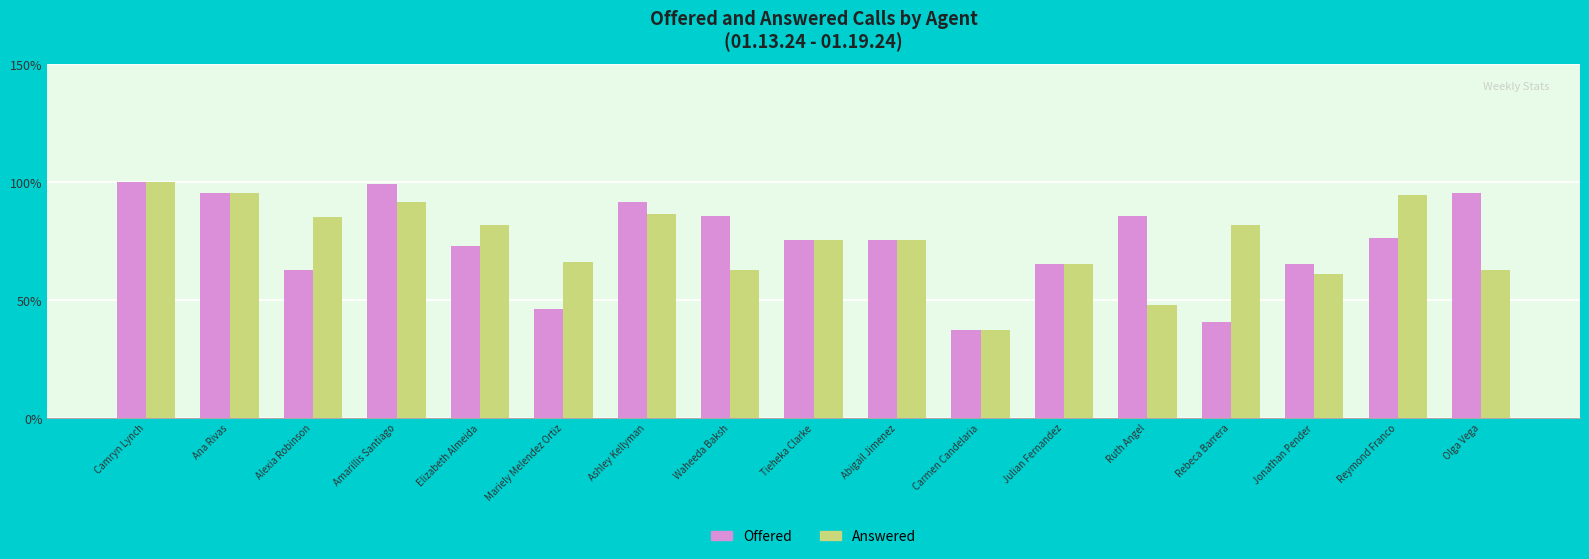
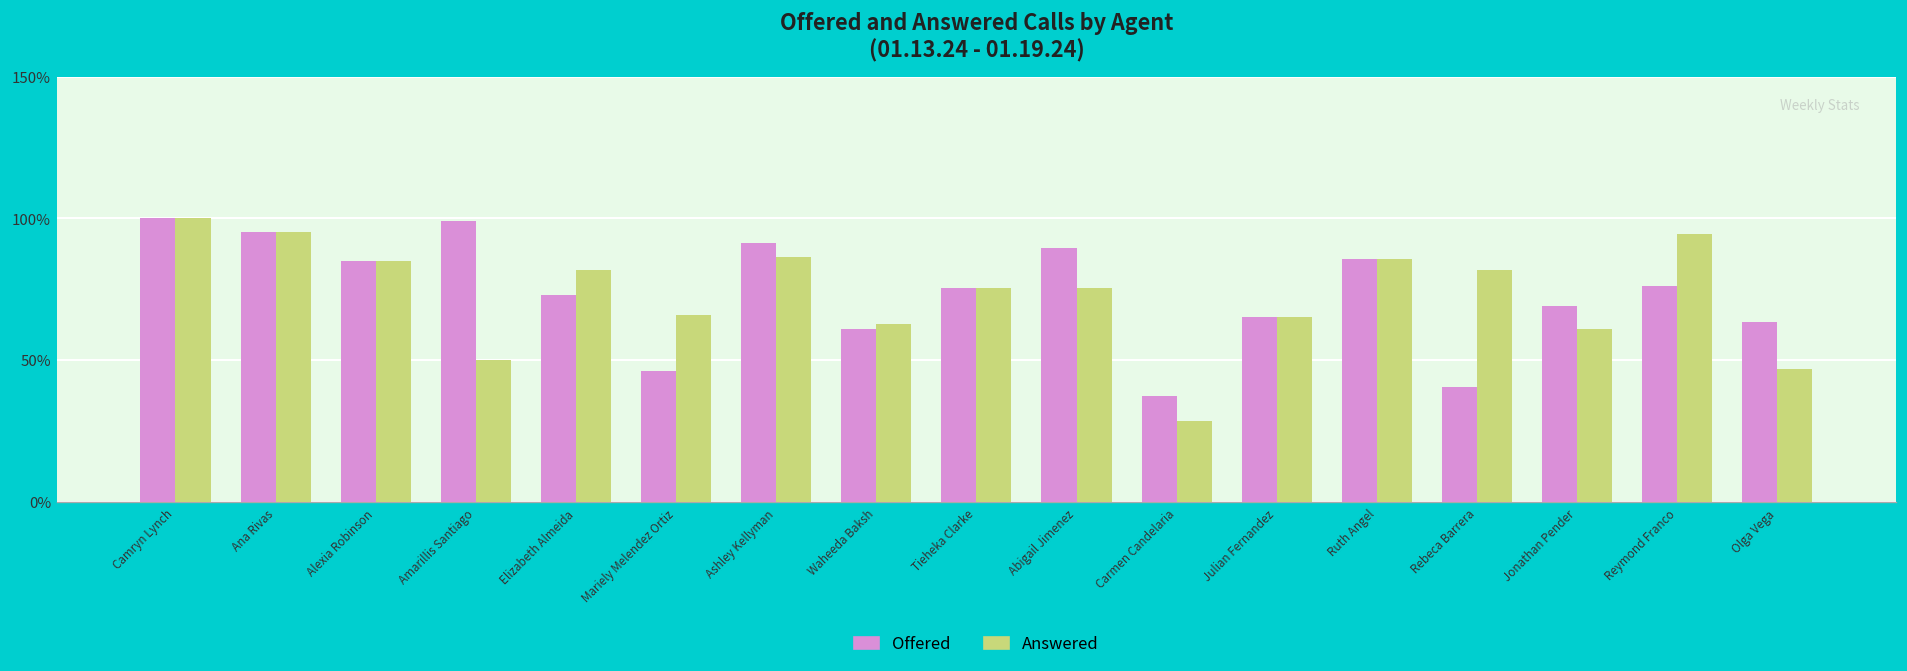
  {
    "Offered": {
      "Camryn Lynch": "100%",
      "Ana Rivas": "95%",
-     "Alexia Robinson": "63%",
+     "Alexia Robinson": "85%",
      "Amarillis Santiago": "99%",
      "Elizabeth Almeida": "73%",
      "Mariely Melendez Ortiz": "46%",
      "Ashley Kellyman": "91%",
-     "Waheeda Baksh": "86%",
+     "Waheeda Baksh": "61%",
      "Tieheka Clarke": "75%",
-     "Abigail Jimenez": "75%",
+     "Abigail Jimenez": "90%",
      "Carmen Candelaria": "37%",
      "Julian Fernandez": "65%",
      "Ruth Angel": "86%",
      "Rebeca Barrera": "40%",
-     "Jonathan Pender": "65%",
+     "Jonathan Pender": "69%",
      "Reymond Franco": "76%",
-     "Olga Vega": "95%"
+     "Olga Vega": "63%"
    },
    "Answered": {
      "Camryn Lynch": "100%",
      "Ana Rivas": "95%",
      "Alexia Robinson": "85%",
-     "Amarillis Santiago": "91%",
+     "Amarillis Santiago": "50%",
      "Elizabeth Almeida": "82%",
      "Mariely Melendez Ortiz": "66%",
      "Ashley Kellyman": "87%",
      "Waheeda Baksh": "63%",
      "Tieheka Clarke": "75%",
      "Abigail Jimenez": "75%",
-     "Carmen Candelaria": "37%",
+     "Carmen Candelaria": "29%",
      "Julian Fernandez": "65%",
-     "Ruth Angel": "48%",
+     "Ruth Angel": "86%",
      "Rebeca Barrera": "82%",
      "Jonathan Pender": "61%",
      "Reymond Franco": "94%",
-     "Olga Vega": "63%"
+     "Olga Vega": "47%"
    }
  }
